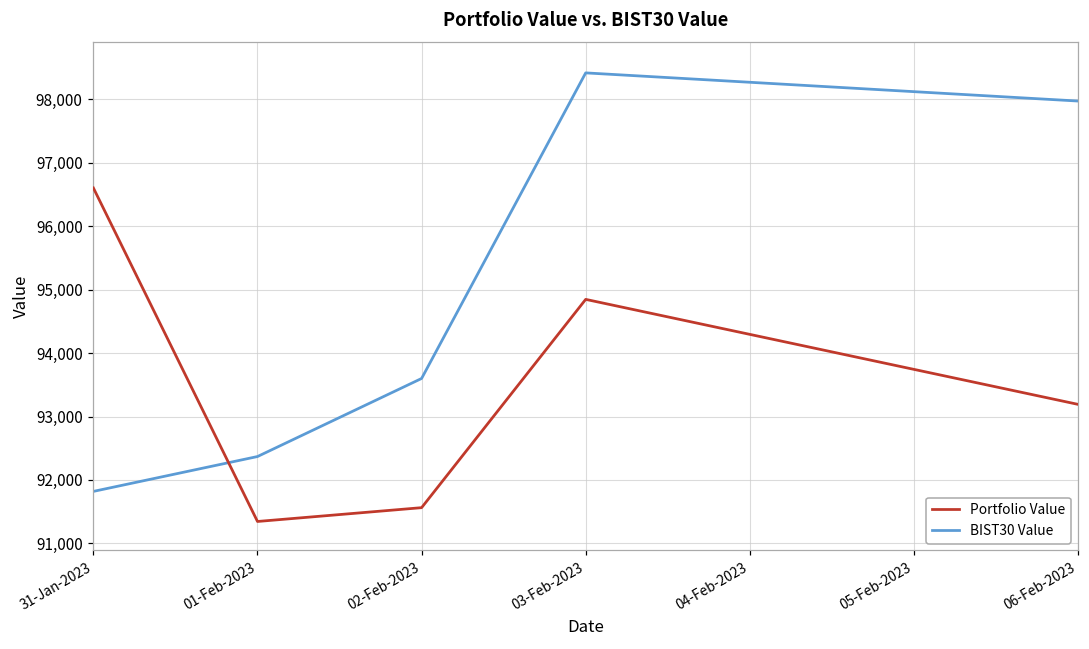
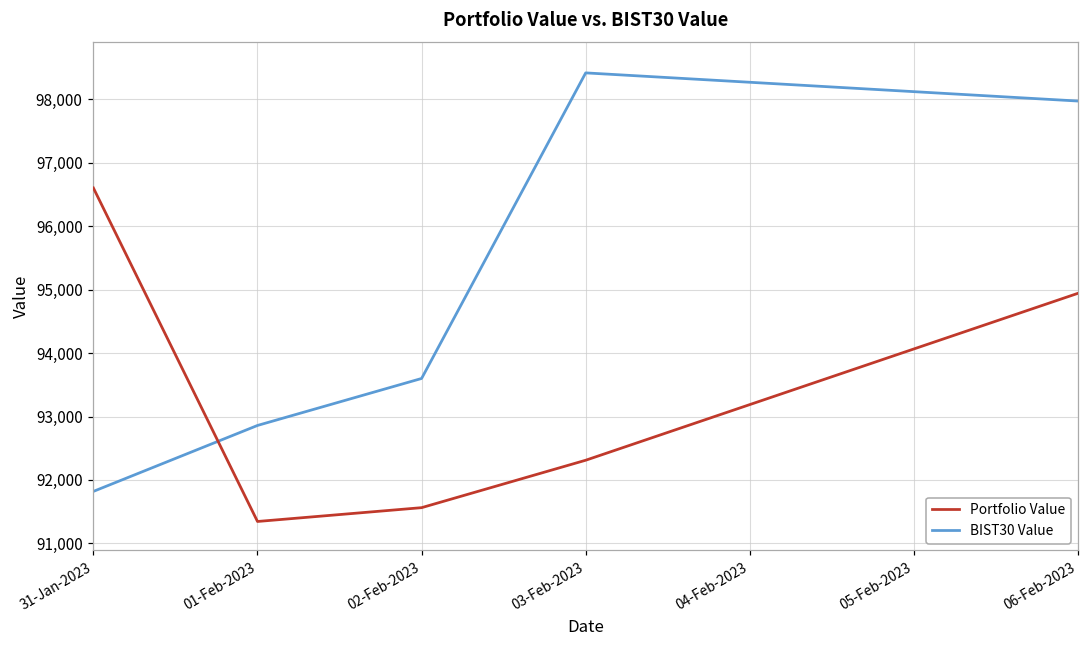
  {
    "Portfolio Value": {
      "31-Jan-2023": "96,600",
      "01-Feb-2023": "91,300",
      "02-Feb-2023": "91,600",
-     "03-Feb-2023": "94,800",
-     "06-Feb-2023": "93,200"
+     "03-Feb-2023": "92,300",
+     "06-Feb-2023": "94,900"
    },
    "BIST30 Value": {
      "31-Jan-2023": "91,800",
-     "01-Feb-2023": "92,400",
+     "01-Feb-2023": "92,900",
      "02-Feb-2023": "93,600",
      "03-Feb-2023": "98,400",
      "06-Feb-2023": "98,000"
    }
  }
